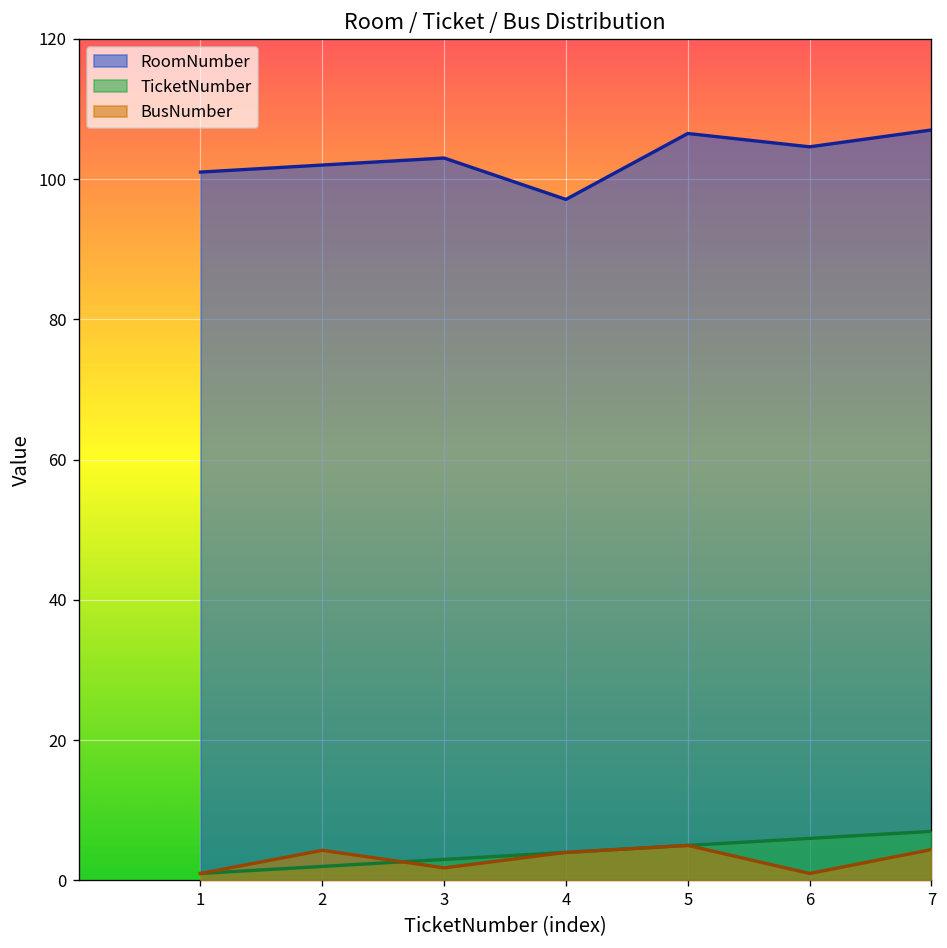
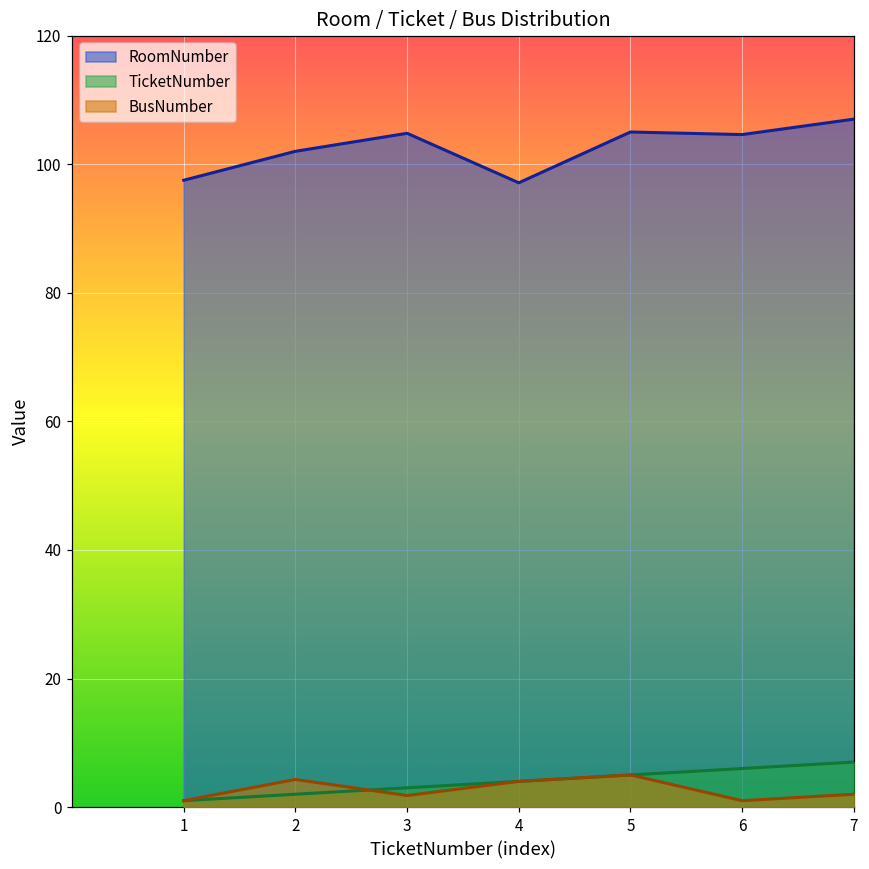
  {
    "RoomNumber": {
-     "1": 101,
+     "1": 98,
      "2": 102,
-     "3": 103,
+     "3": 105,
      "4": 97,
-     "5": 107,
+     "5": 105,
      "6": 105,
      "7": 107
    },
    "TicketNumber": {
      "2": 2,
      "3": 3,
      "6": 6,
      "7": 7
    },
    "BusNumber": {
      "2": 4,
      "3": 2,
      "6": 1,
-     "7": 4
+     "7": 2
    }
  }
